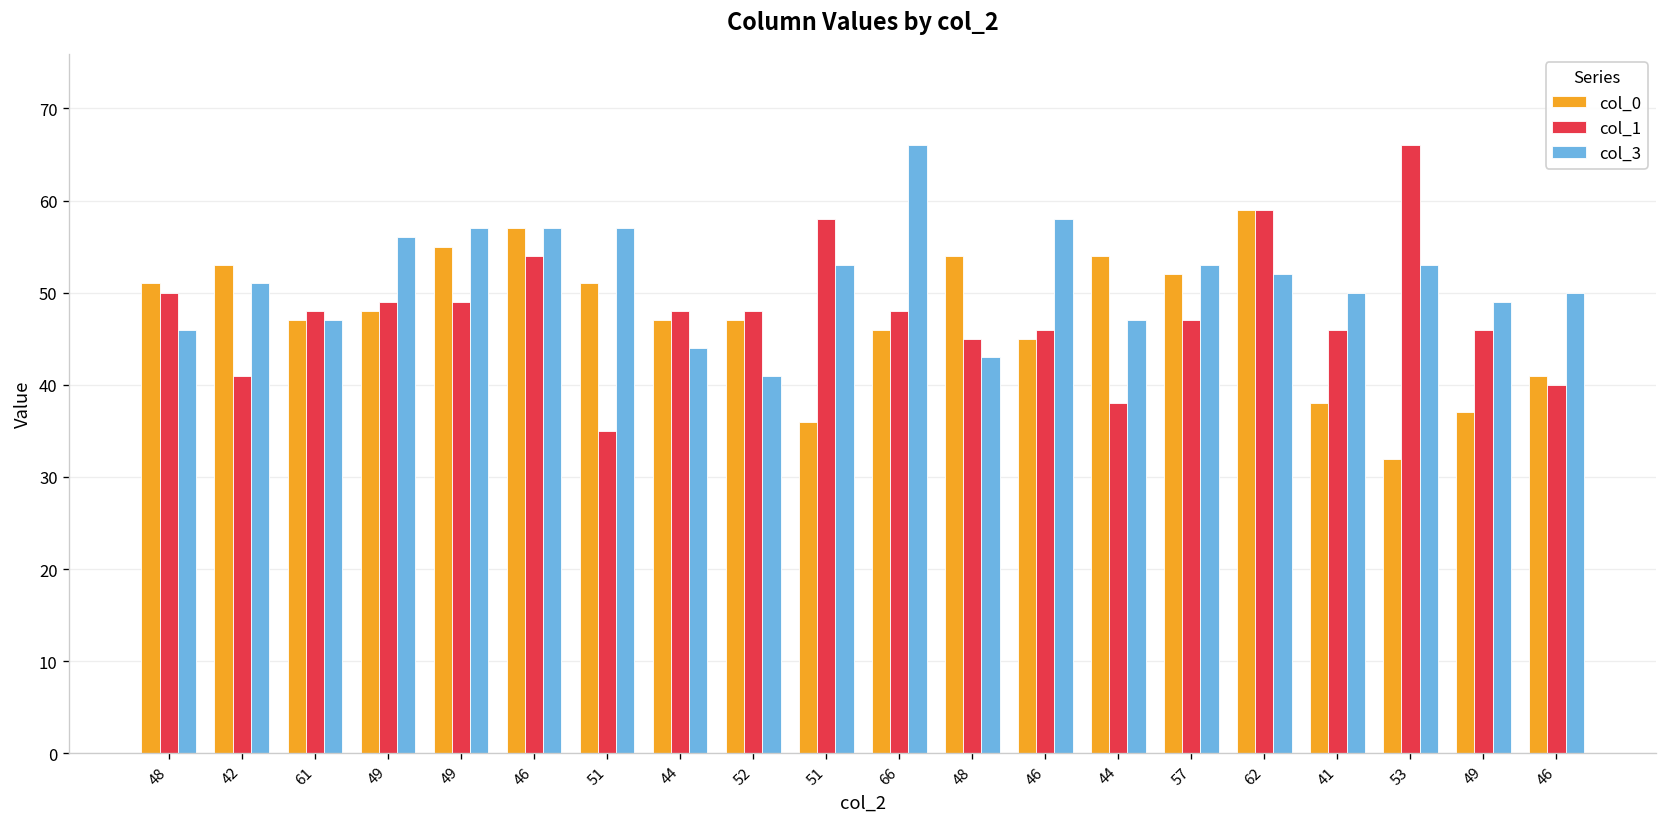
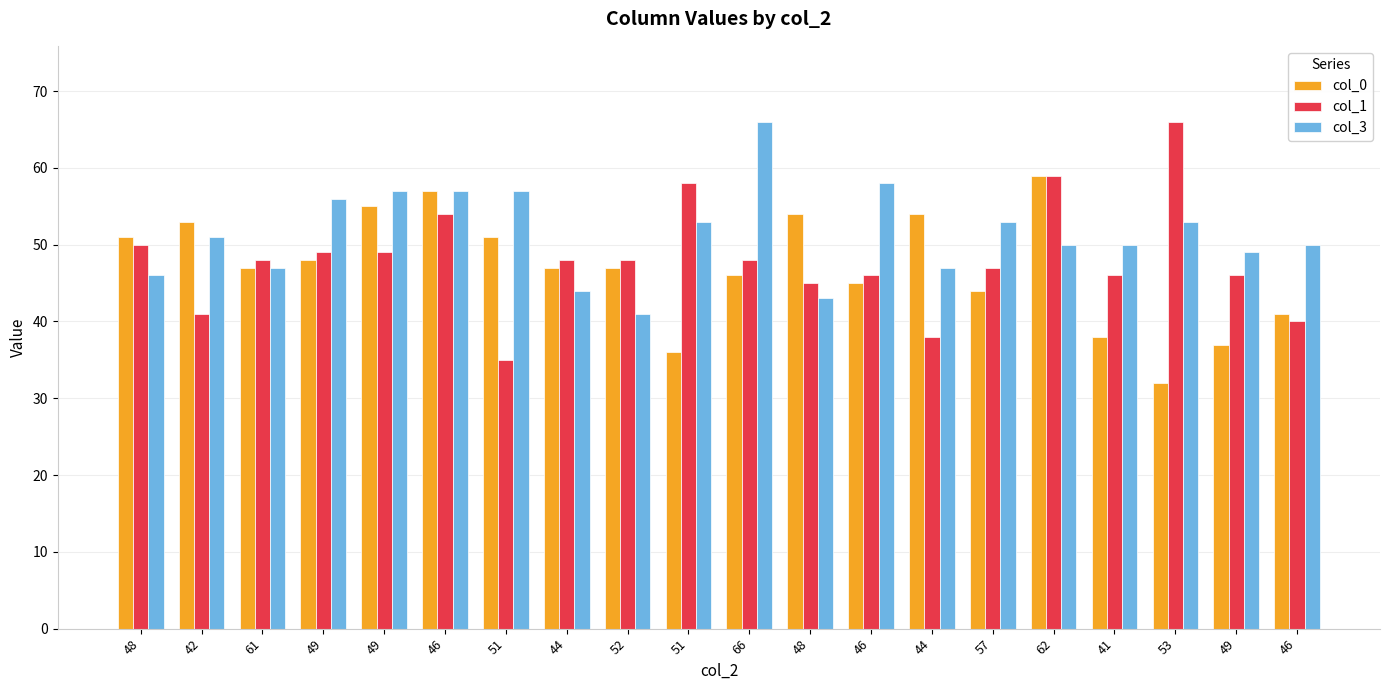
  {
    "col_0": {
      "42": 53,
      "61": 47,
      "52": 47,
      "66": 46,
-     "57": 52,
+     "57": 44,
      "62": 59,
      "41": 38,
      "53": 32
    },
    "col_1": {
      "42": 41,
      "61": 48,
      "52": 48,
      "66": 48,
      "57": 47,
      "62": 59,
      "41": 46,
      "53": 66
    },
    "col_3": {
      "42": 51,
      "61": 47,
      "52": 41,
      "66": 66,
      "57": 53,
-     "62": 52,
+     "62": 50,
      "41": 50,
      "53": 53
    }
  }
